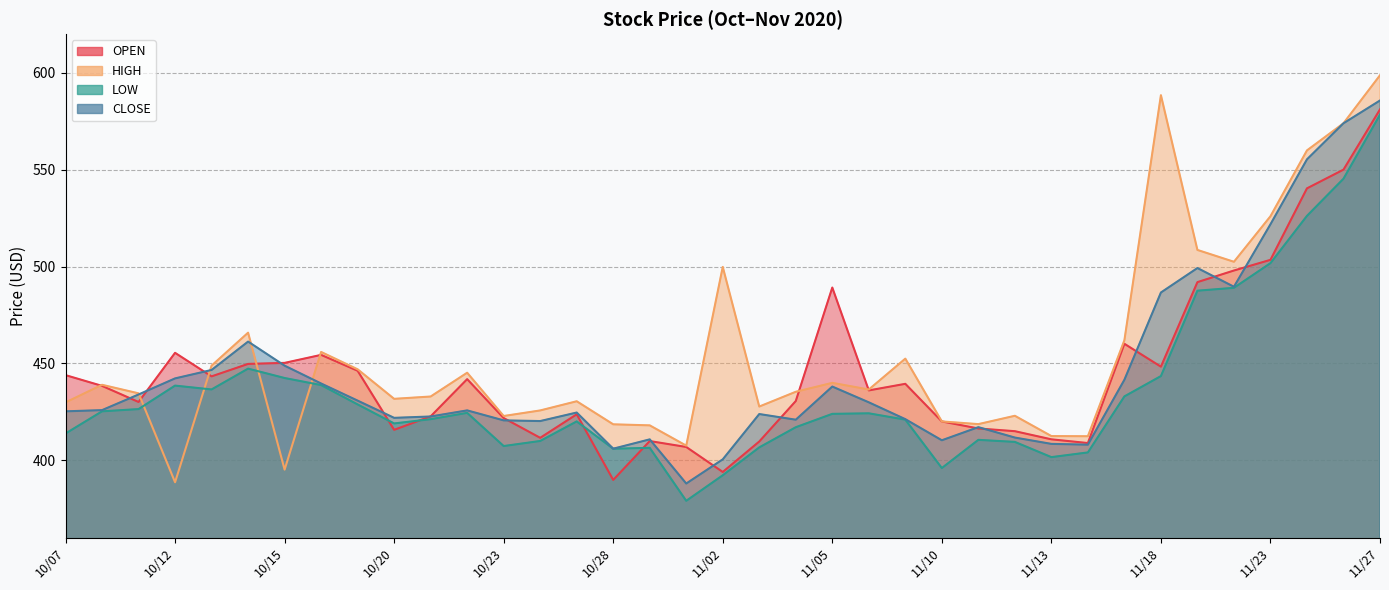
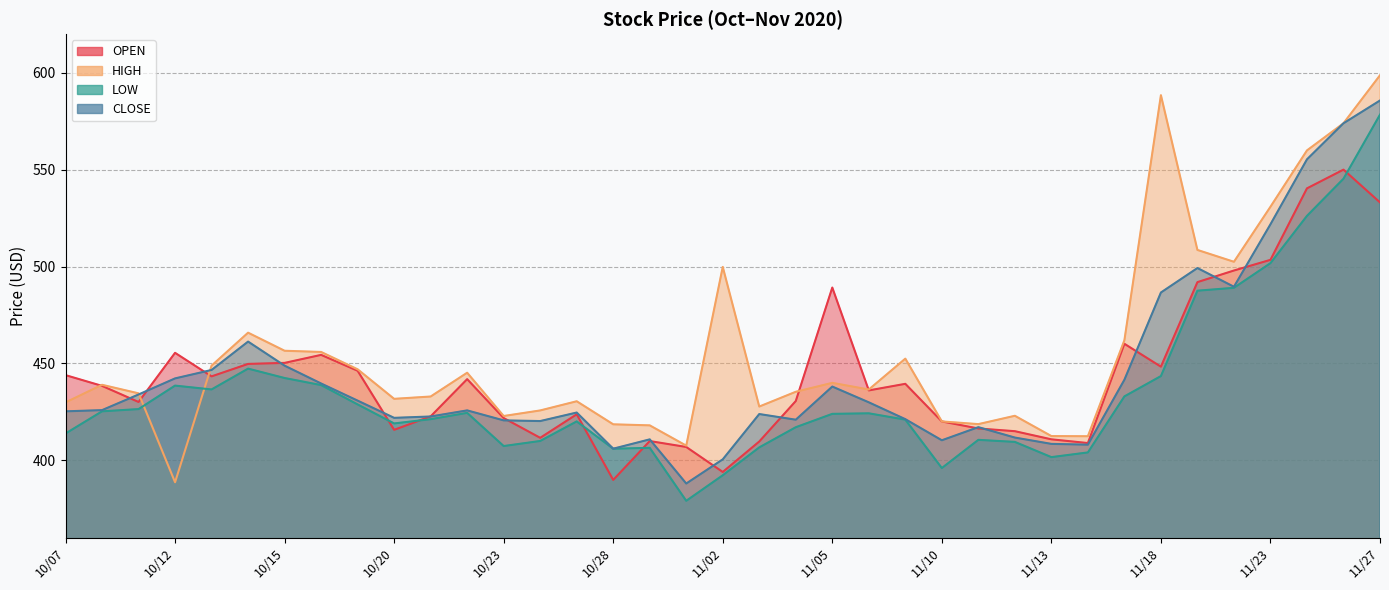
  {
    "OPEN": {
      "10/07": 444,
      "10/12": 456,
      "10/15": 450,
      "10/20": 416,
      "10/28": 390,
      "11/02": 394,
      "11/05": 489,
      "11/13": 411,
      "11/18": 448,
      "11/23": 504,
-     "11/27": 581
+     "11/27": 533
    },
    "HIGH": {
      "10/07": 430,
      "10/12": 389,
-     "10/15": 395,
+     "10/15": 457,
      "10/20": 432,
      "10/28": 419,
      "11/02": 500,
      "11/05": 440,
      "11/13": 413,
      "11/18": 589,
-     "11/23": 526,
+     "11/23": 531,
      "11/27": 599
    }
  }
